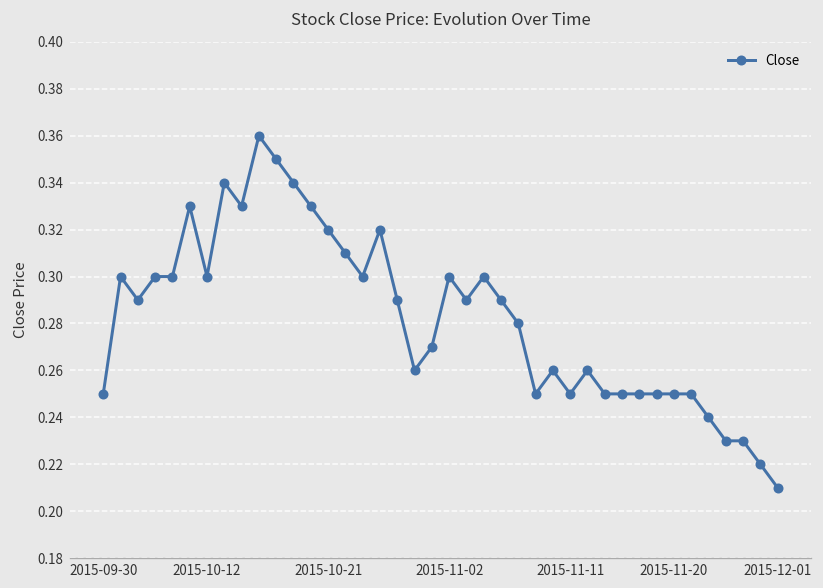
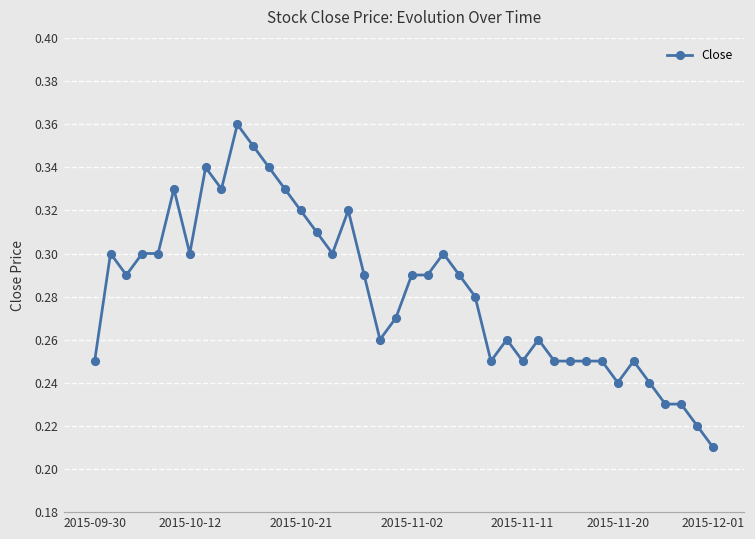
  {
    "2015-09-30": 0.25,
    "2015-10-12": 0.30,
    "2015-10-21": 0.32,
-   "2015-11-02": 0.30,
+   "2015-11-02": 0.29,
    "2015-11-11": 0.25,
-   "2015-11-20": 0.25,
+   "2015-11-20": 0.24,
    "2015-12-01": 0.21
  }
